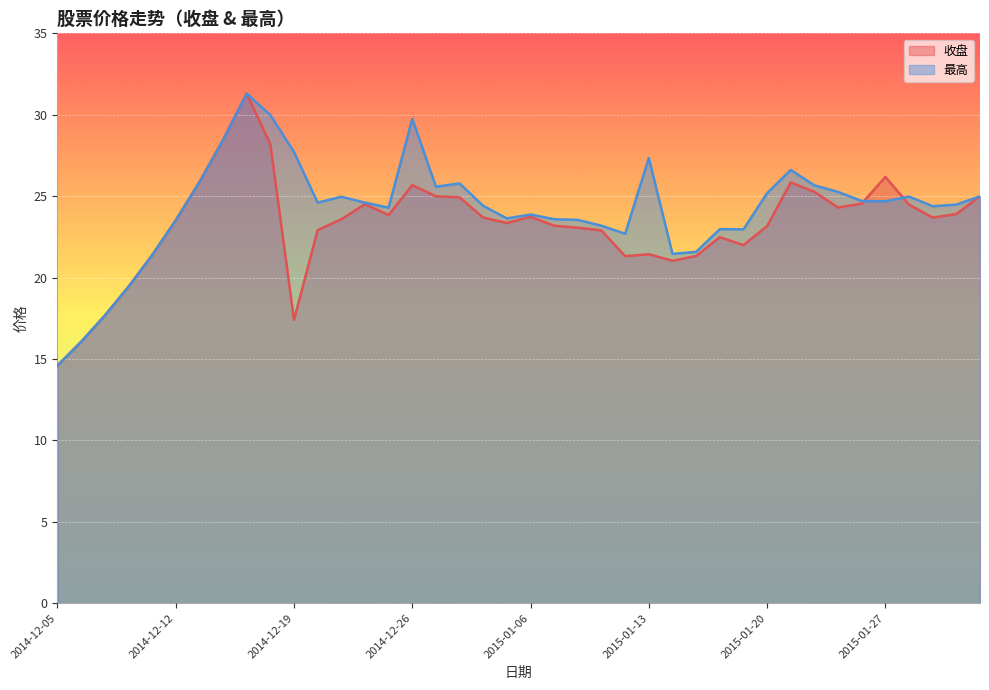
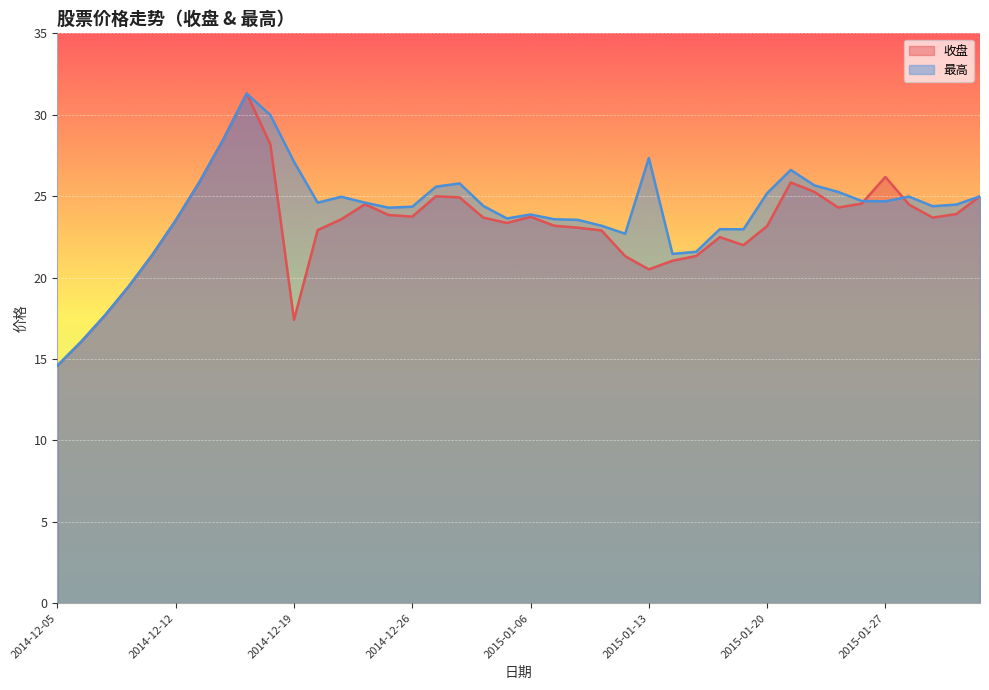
  {
    "收盘": {
      "2014-12-19": 17.4,
-     "2014-12-26": 25.7,
-     "2015-01-13": 21.4,
+     "2014-12-26": 23.7,
+     "2015-01-13": 20.5,
      "2015-01-20": 23.2,
      "2015-01-27": 26.2
    },
    "最高": {
-     "2014-12-19": 27.7,
-     "2014-12-26": 29.8,
+     "2014-12-19": 27.1,
+     "2014-12-26": 24.4,
      "2015-01-13": 27.3,
      "2015-01-20": 25.2,
      "2015-01-27": 24.7
    }
  }
